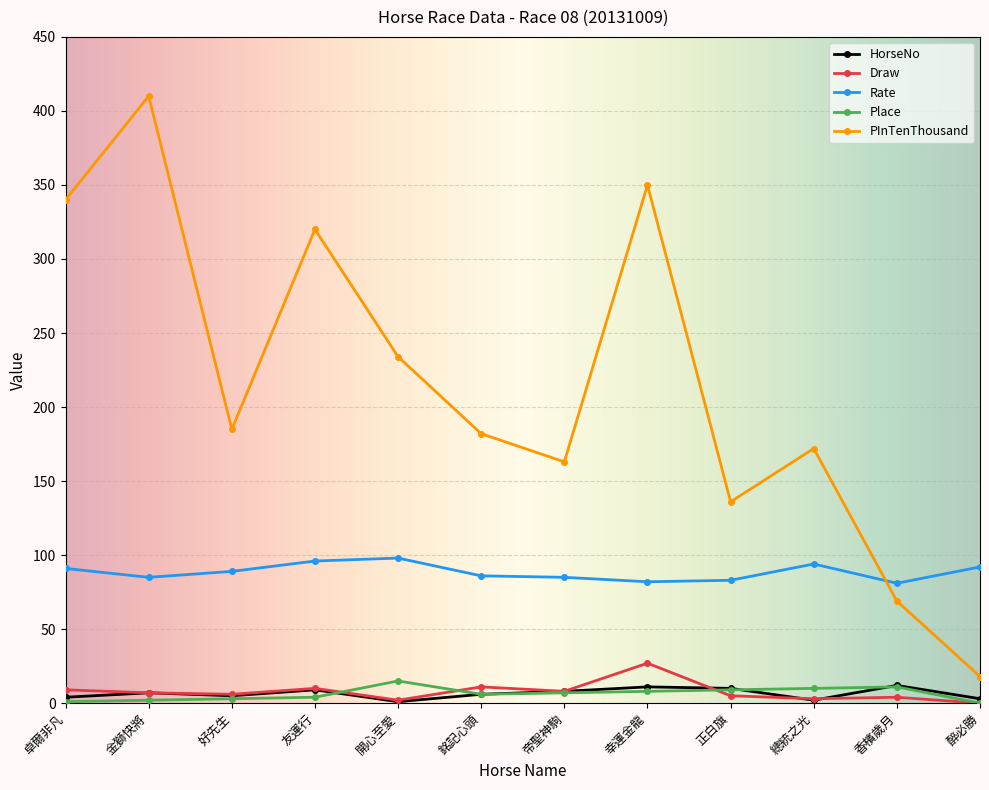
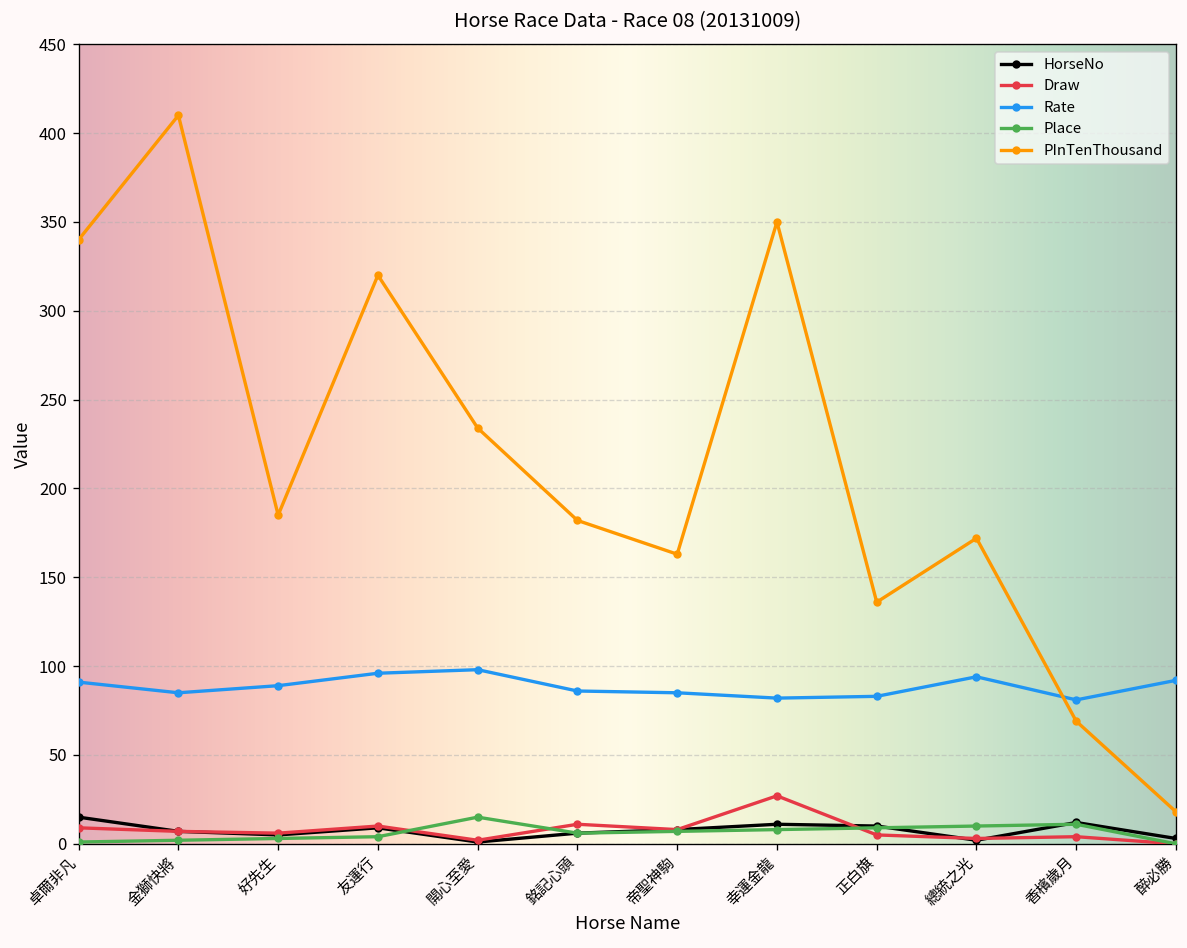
  {
    "HorseNo": {
-     "卓爾非凡": 4,
+     "卓爾非凡": 15,
      "幸運金龍": 11,
      "醉必勝": 3
    },
    "Draw": {
      "卓爾非凡": 9,
      "銘記心頭": 11,
      "幸運金龍": 27,
      "正白旗": 5,
      "香檳歲月": 4
    },
    "Rate": {
      "卓爾非凡": 91,
      "金獅快將": 85,
      "好先生": 89,
      "友運行": 96,
      "開心至愛": 98,
      "銘記心頭": 86,
      "帝聖神駒": 85,
      "幸運金龍": 82,
      "正白旗": 83,
      "總統之光": 94,
      "香檳歲月": 81,
      "醉必勝": 92
    },
    "Place": {
      "卓爾非凡": 1,
      "金獅快將": 2,
      "好先生": 3,
      "友運行": 4,
      "開心至愛": 15,
      "幸運金龍": 8,
      "總統之光": 10
    },
    "PInTenThousand": {
      "卓爾非凡": 340,
      "金獅快將": 410,
      "好先生": 185,
      "友運行": 320,
      "開心至愛": 234,
      "銘記心頭": 182,
      "帝聖神駒": 163,
      "幸運金龍": 350,
      "正白旗": 136,
      "總統之光": 172,
      "香檳歲月": 69,
      "醉必勝": 18
    }
  }
